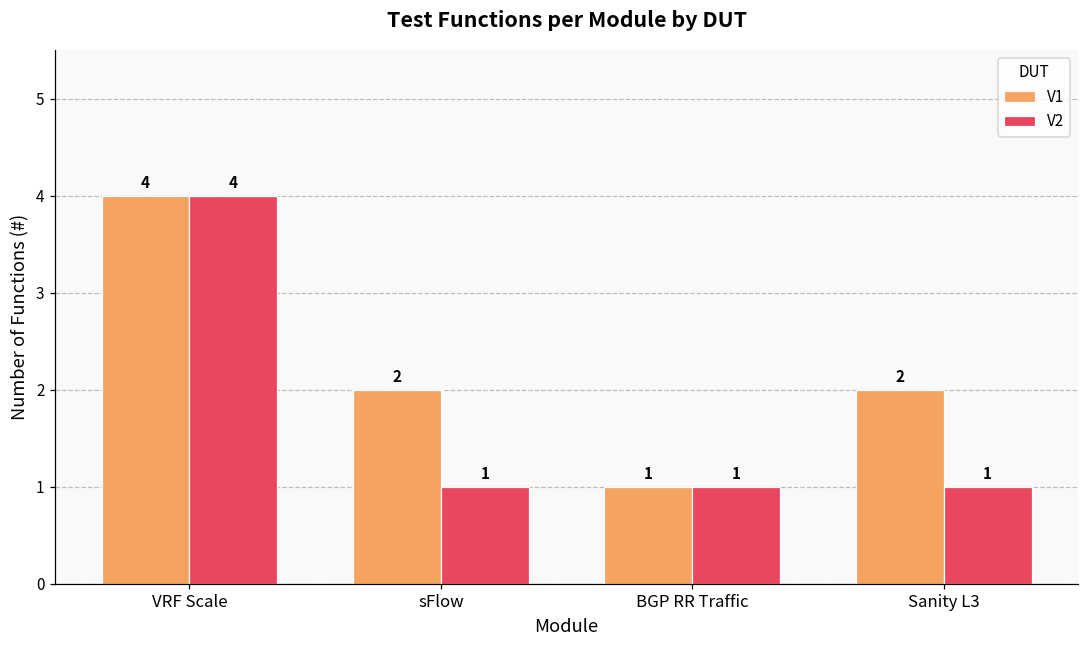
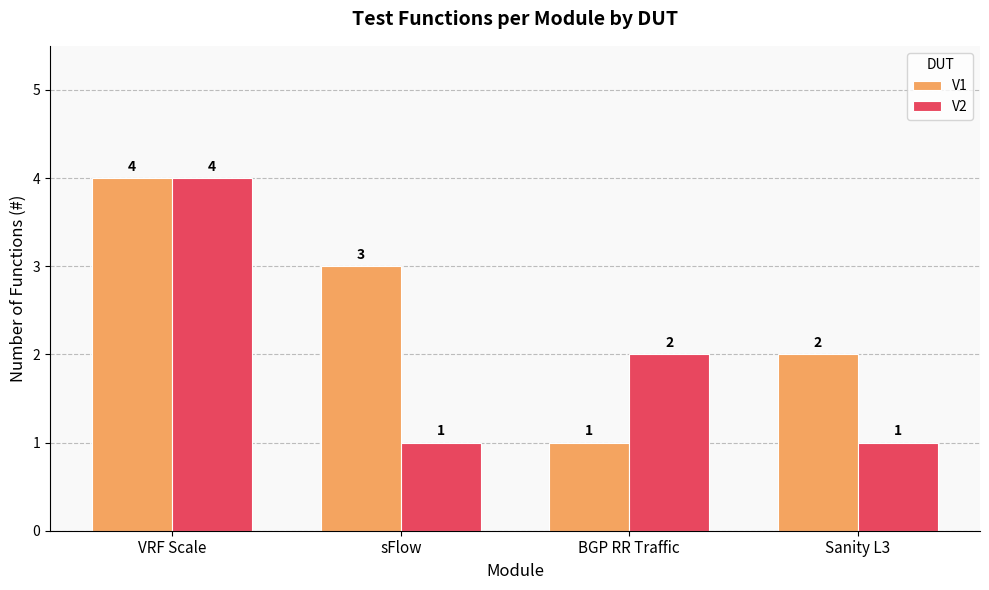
  {
    "V1": {
      "VRF Scale": 4,
-     "sFlow": 2,
+     "sFlow": 3,
      "BGP RR Traffic": 1,
      "Sanity L3": 2
    },
    "V2": {
      "VRF Scale": 4,
      "sFlow": 1,
-     "BGP RR Traffic": 1,
+     "BGP RR Traffic": 2,
      "Sanity L3": 1
    }
  }
